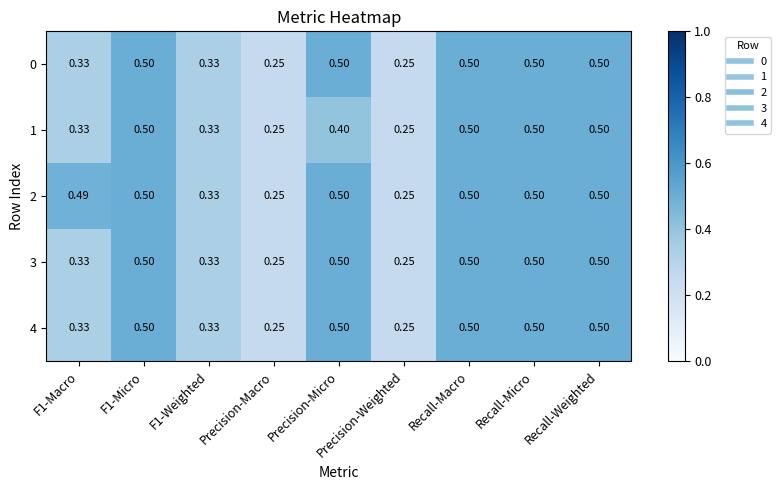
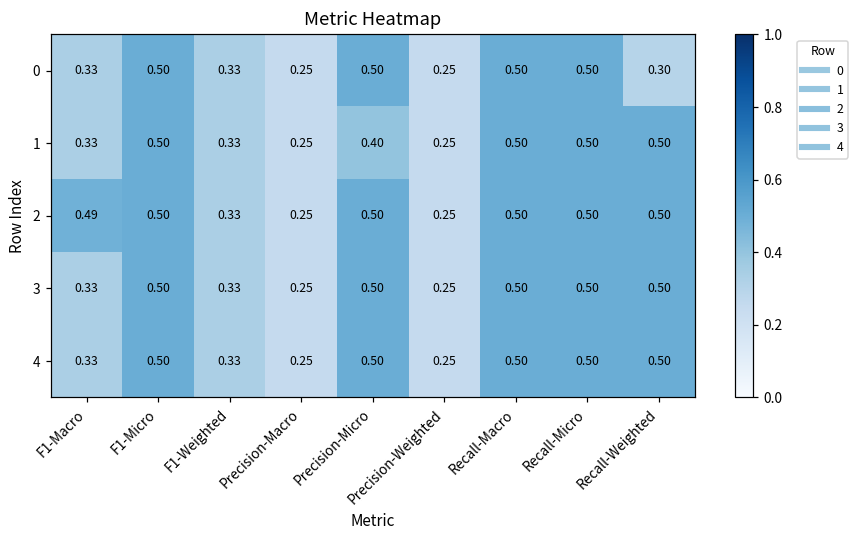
  {
    "0": {
      "F1-Macro": 0.33,
      "F1-Micro": 0.50,
      "F1-Weighted": 0.33,
      "Precision-Macro": 0.25,
      "Precision-Micro": 0.50,
      "Precision-Weighted": 0.25,
      "Recall-Macro": 0.50,
      "Recall-Micro": 0.50,
-     "Recall-Weighted": 0.50
+     "Recall-Weighted": 0.30
    },
    "1": {
      "F1-Macro": 0.33,
      "F1-Micro": 0.50,
      "F1-Weighted": 0.33,
      "Precision-Macro": 0.25,
      "Precision-Micro": 0.40,
      "Precision-Weighted": 0.25,
      "Recall-Macro": 0.50,
      "Recall-Micro": 0.50,
      "Recall-Weighted": 0.50
    },
    "2": {
      "F1-Macro": 0.49,
      "F1-Micro": 0.50,
      "F1-Weighted": 0.33,
      "Precision-Macro": 0.25,
      "Precision-Micro": 0.50,
      "Precision-Weighted": 0.25,
      "Recall-Macro": 0.50,
      "Recall-Micro": 0.50,
      "Recall-Weighted": 0.50
    },
    "3": {
      "F1-Macro": 0.33,
      "F1-Micro": 0.50,
      "F1-Weighted": 0.33,
      "Precision-Macro": 0.25,
      "Precision-Micro": 0.50,
      "Precision-Weighted": 0.25,
      "Recall-Macro": 0.50,
      "Recall-Micro": 0.50,
      "Recall-Weighted": 0.50
    },
    "4": {
      "F1-Macro": 0.33,
      "F1-Micro": 0.50,
      "F1-Weighted": 0.33,
      "Precision-Macro": 0.25,
      "Precision-Micro": 0.50,
      "Precision-Weighted": 0.25,
      "Recall-Macro": 0.50,
      "Recall-Micro": 0.50,
      "Recall-Weighted": 0.50
    }
  }
